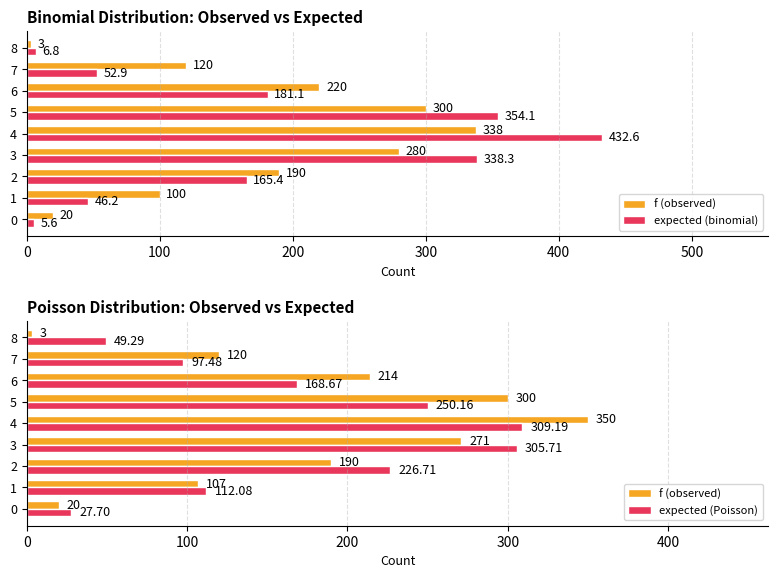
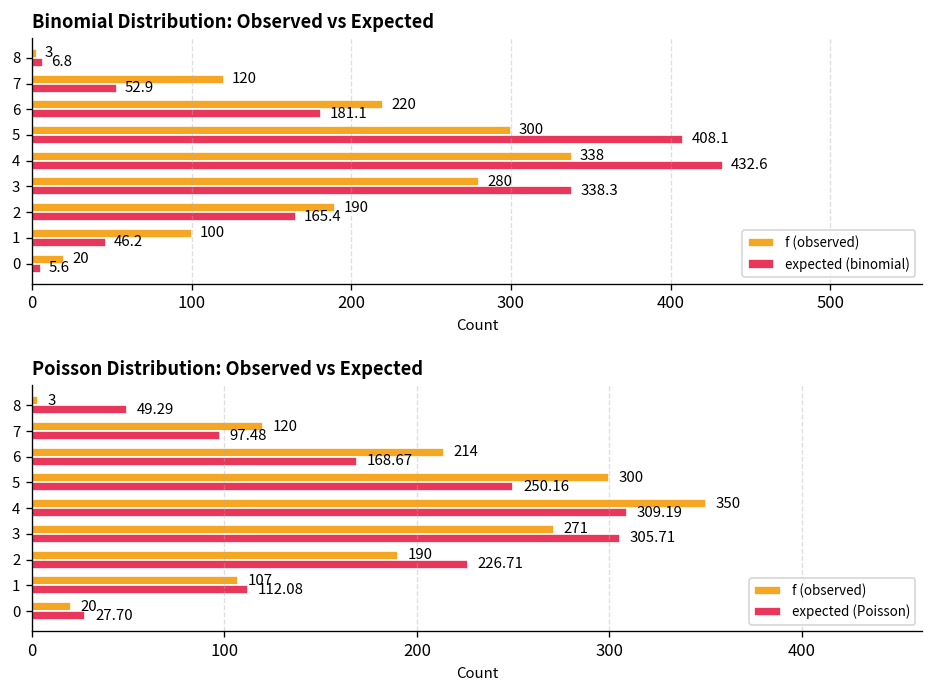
  {
    "Binomial Distribution: Observed vs Expected": {
      "f (observed)": {
        "8": 3,
        "7": 120,
        "6": 220,
        "5": 300,
        "4": 338,
        "3": 280,
        "2": 190,
        "1": 100,
        "0": 20
      },
      "expected (binomial)": {
        "8": 6.8,
        "7": 52.9,
        "6": 181.1,
-       "5": 354.1,
+       "5": 408.1,
        "4": 432.6,
        "3": 338.3,
        "2": 165.4,
        "1": 46.2,
        "0": 5.6
      }
    },
    "Poisson Distribution: Observed vs Expected": {
      "f (observed)": {
        "8": 3,
        "7": 120,
        "6": 214,
        "5": 300,
        "4": 350,
        "3": 271,
        "2": 190,
        "0": 20
      },
      "expected (Poisson)": {
        "8": 49.29,
        "7": 97.48,
        "6": 168.67,
        "5": 250.16,
        "4": 309.19,
        "3": 305.71,
        "2": 226.71,
        "1": 112.08,
        "0": 27.70
      }
    }
  }
